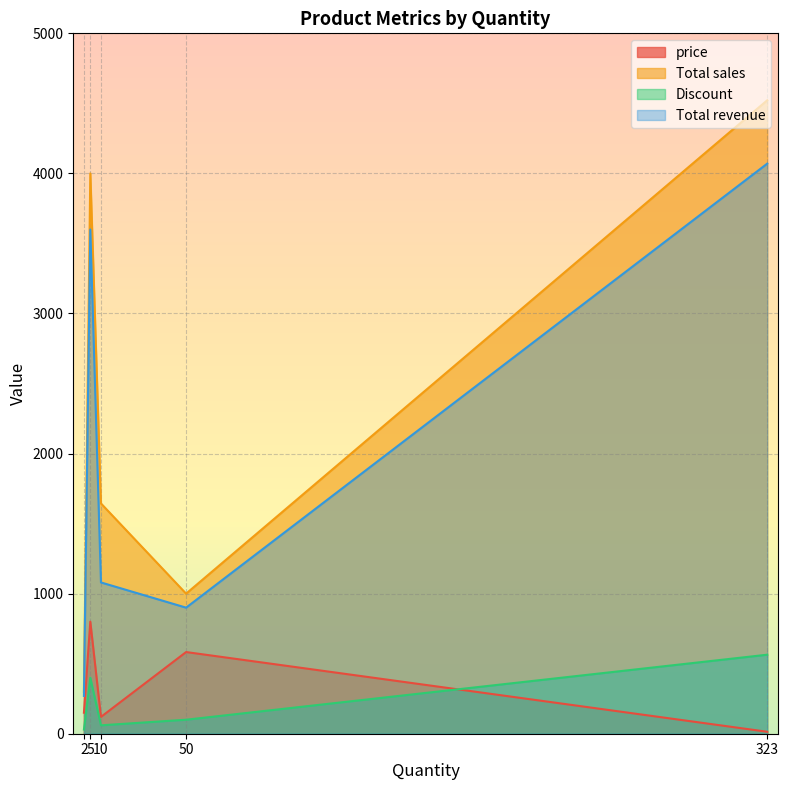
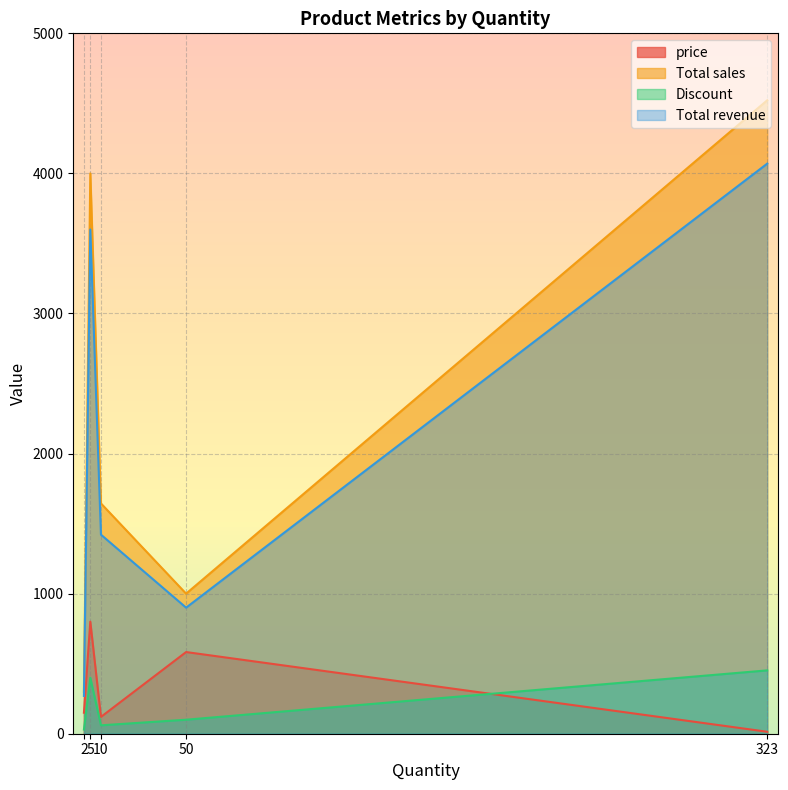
  {
    "price": {
      "10": 120,
      "50": 580,
      "323": 10
    },
    "Total sales": {
      "10": 1640,
      "50": 1000
    },
    "Discount": {
      "10": 60,
      "50": 100,
-     "323": 560
+     "323": 450
    },
    "Total revenue": {
-     "10": 1080,
+     "10": 1420,
      "50": 900,
      "323": 4070
    }
  }
